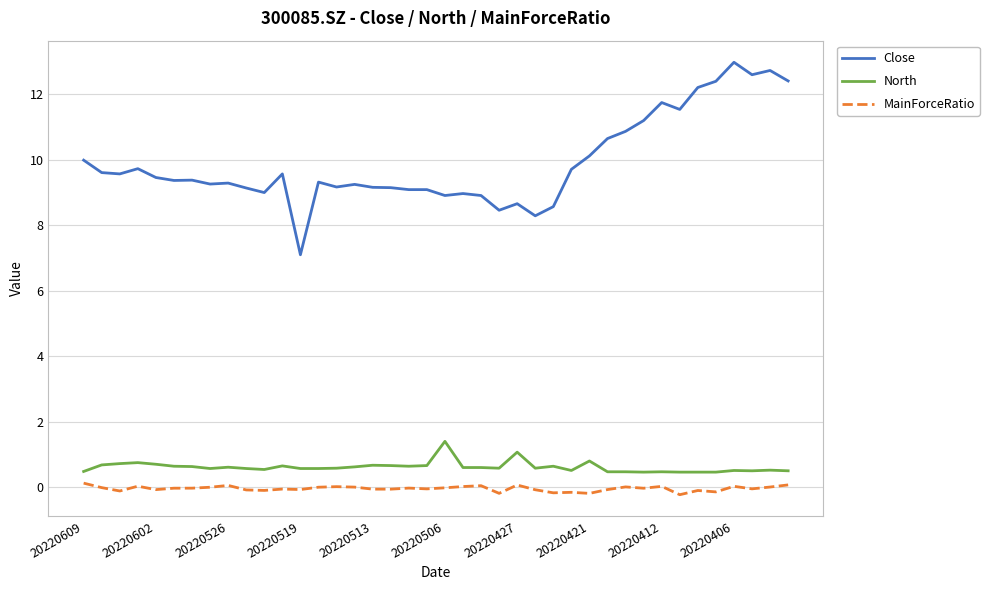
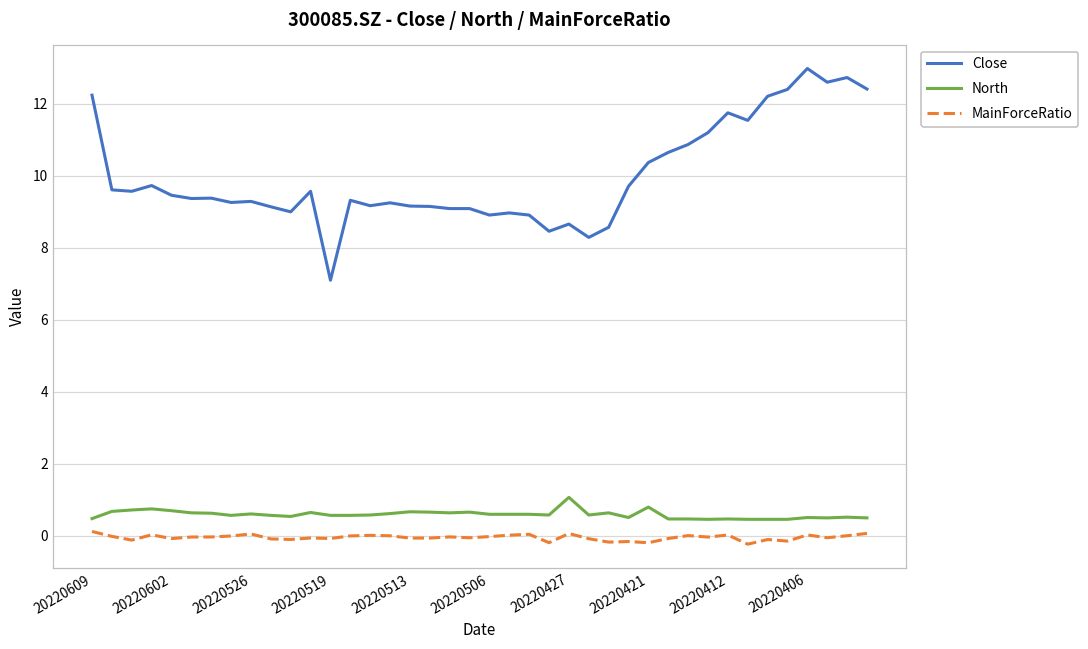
  {
    "Close": {
-     "20220609": 10.0,
+     "20220609": 12.2,
      "20220602": 9.5,
      "20220526": 9.3,
      "20220519": 7.1,
      "20220513": 9.2,
      "20220506": 8.9,
      "20220427": 8.7,
-     "20220421": 10.1,
+     "20220421": 10.4,
      "20220412": 11.8,
      "20220406": 13.0
    },
    "North": {
      "20220609": 0.5,
      "20220602": 0.7,
      "20220526": 0.6,
      "20220519": 0.6,
      "20220513": 0.7,
-     "20220506": 1.4,
+     "20220506": 0.6,
      "20220427": 1.1,
      "20220421": 0.8,
      "20220412": 0.5,
      "20220406": 0.5
    },
    "MainForceRatio": {
      "20220609": 0.1,
      "20220602": -0.1,
      "20220526": 0.1,
      "20220519": -0.1,
      "20220513": -0.1,
      "20220506": 0.0,
      "20220427": 0.1,
      "20220421": -0.2,
      "20220412": 0.0,
      "20220406": 0.0
    }
  }
